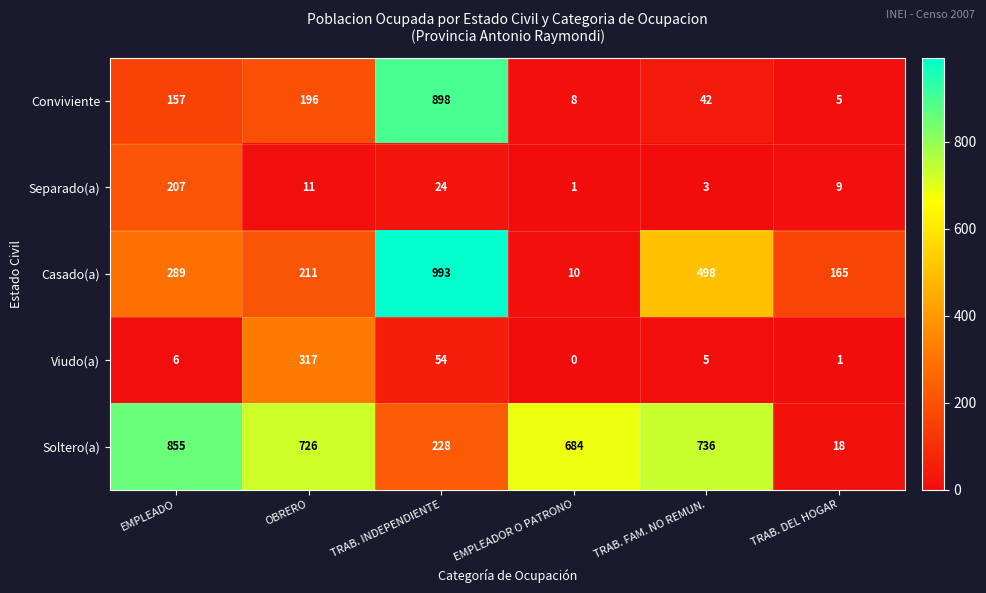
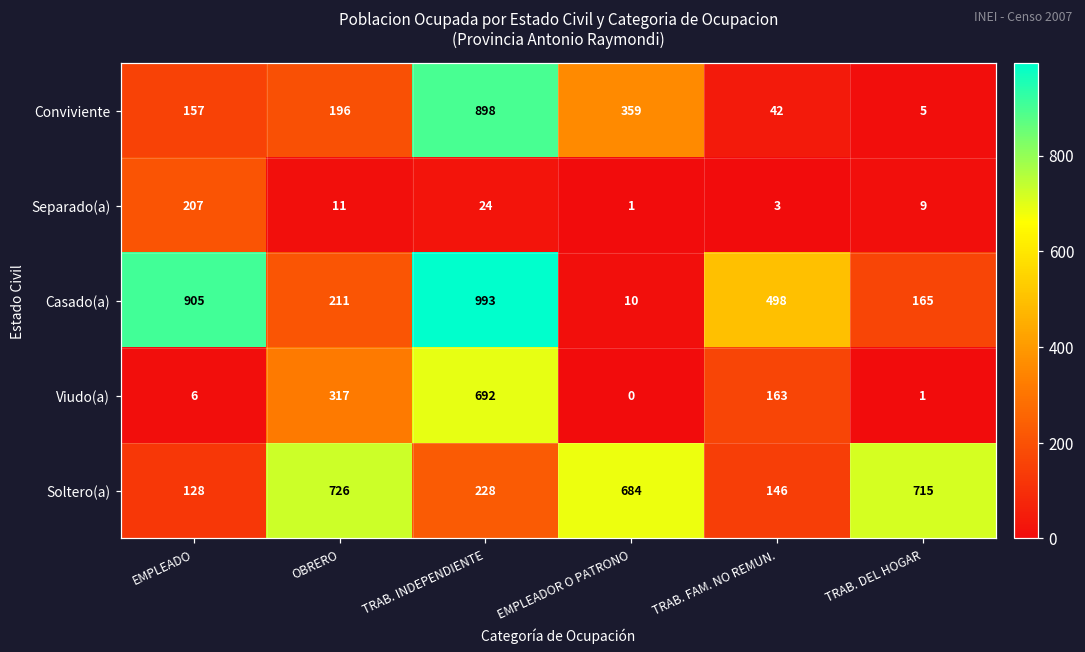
  {
    "Conviviente": {
      "EMPLEADO": 157,
      "OBRERO": 196,
      "TRAB. INDEPENDIENTE": 898,
-     "EMPLEADOR O PATRONO": 8,
+     "EMPLEADOR O PATRONO": 359,
      "TRAB. FAM. NO REMUN.": 42,
      "TRAB. DEL HOGAR": 5
    },
    "Separado(a)": {
      "EMPLEADO": 207,
      "OBRERO": 11,
      "TRAB. INDEPENDIENTE": 24,
      "EMPLEADOR O PATRONO": 1,
      "TRAB. FAM. NO REMUN.": 3,
      "TRAB. DEL HOGAR": 9
    },
    "Casado(a)": {
-     "EMPLEADO": 289,
+     "EMPLEADO": 905,
      "OBRERO": 211,
      "TRAB. INDEPENDIENTE": 993,
      "EMPLEADOR O PATRONO": 10,
      "TRAB. FAM. NO REMUN.": 498,
      "TRAB. DEL HOGAR": 165
    },
    "Viudo(a)": {
      "EMPLEADO": 6,
      "OBRERO": 317,
-     "TRAB. INDEPENDIENTE": 54,
+     "TRAB. INDEPENDIENTE": 692,
      "EMPLEADOR O PATRONO": 0,
-     "TRAB. FAM. NO REMUN.": 5,
+     "TRAB. FAM. NO REMUN.": 163,
      "TRAB. DEL HOGAR": 1
    },
    "Soltero(a)": {
-     "EMPLEADO": 855,
+     "EMPLEADO": 128,
      "OBRERO": 726,
      "TRAB. INDEPENDIENTE": 228,
      "EMPLEADOR O PATRONO": 684,
-     "TRAB. FAM. NO REMUN.": 736,
-     "TRAB. DEL HOGAR": 18
+     "TRAB. FAM. NO REMUN.": 146,
+     "TRAB. DEL HOGAR": 715
    }
  }
